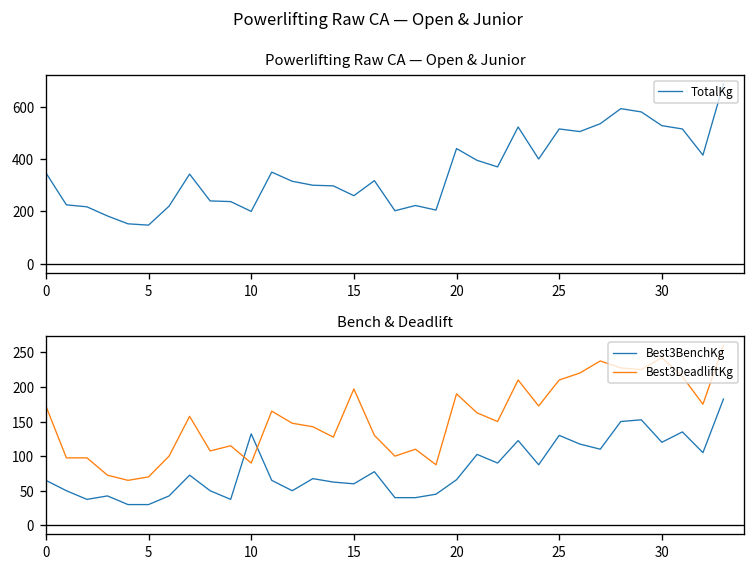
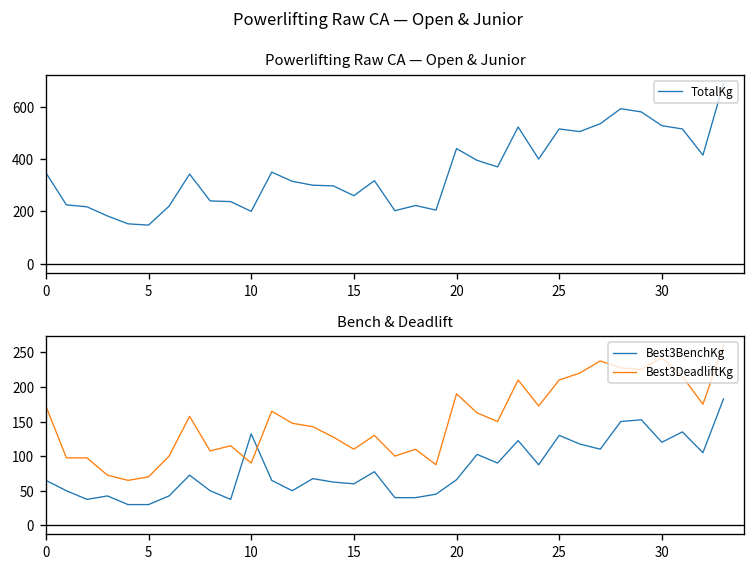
  {
    "Powerlifting Raw CA — Open & Junior": {
      "0": 350,
      "5": 150,
      "10": 200,
      "15": 260,
      "20": 440,
      "25": 520,
      "30": 530
    },
    "Bench & Deadlift": {
      "Best3BenchKg": {
        "0": 70,
        "5": 30,
        "10": 130,
        "15": 60,
        "20": 70,
        "25": 130,
        "30": 120
      },
      "Best3DeadliftKg": {
        "0": 170,
        "5": 70,
        "10": 90,
-       "15": 200,
+       "15": 110,
        "20": 190,
        "25": 210
      }
    }
  }
